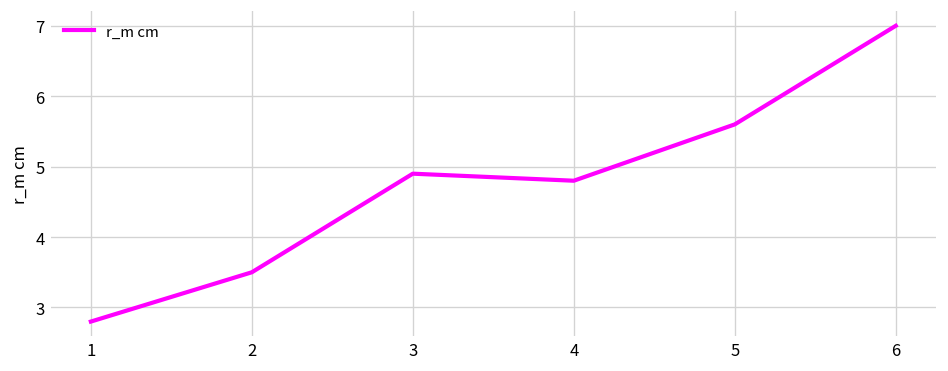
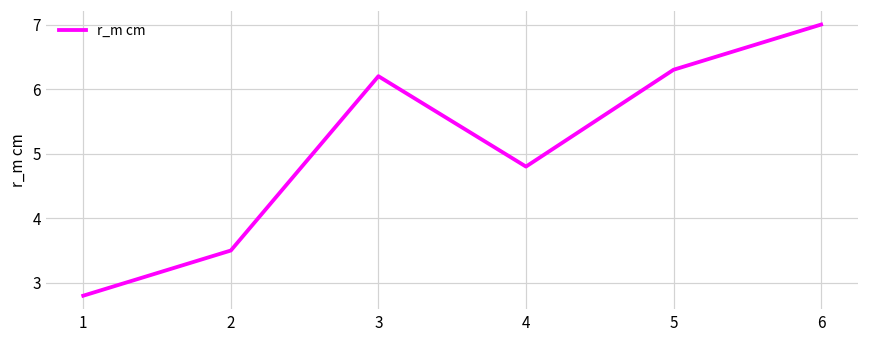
  {
    "1": 2.8,
    "2": 3.5,
-   "3": 4.9,
+   "3": 6.2,
    "4": 4.8,
-   "5": 5.6,
+   "5": 6.3,
    "6": 7.0
  }
